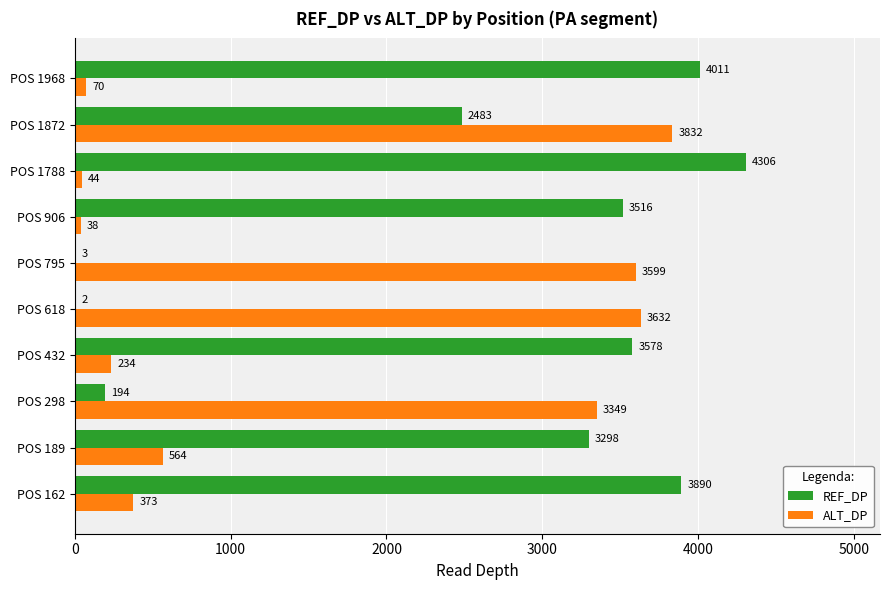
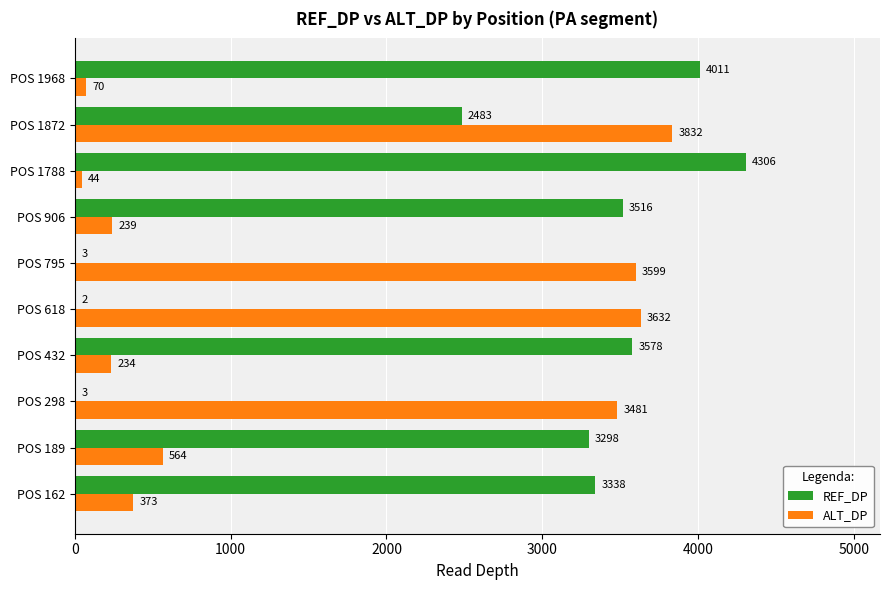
  {
    "REF_DP": {
      "POS 1968": 4011,
      "POS 1872": 2483,
      "POS 1788": 4306,
      "POS 906": 3516,
      "POS 795": 3,
      "POS 618": 2,
      "POS 432": 3578,
-     "POS 298": 194,
+     "POS 298": 3,
      "POS 189": 3298,
-     "POS 162": 3890
+     "POS 162": 3338
    },
    "ALT_DP": {
      "POS 1968": 70,
      "POS 1872": 3832,
      "POS 1788": 44,
-     "POS 906": 38,
+     "POS 906": 239,
      "POS 795": 3599,
      "POS 618": 3632,
      "POS 432": 234,
-     "POS 298": 3349,
+     "POS 298": 3481,
      "POS 189": 564,
      "POS 162": 373
    }
  }
